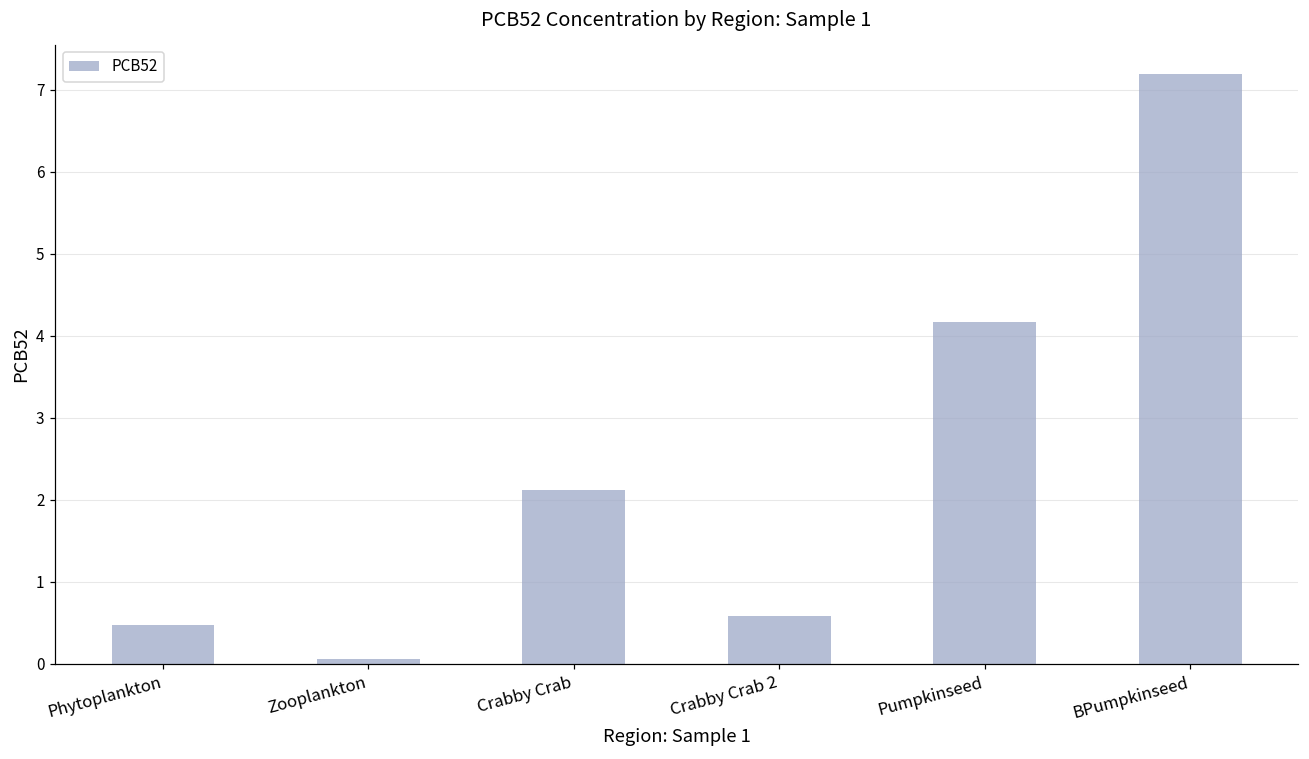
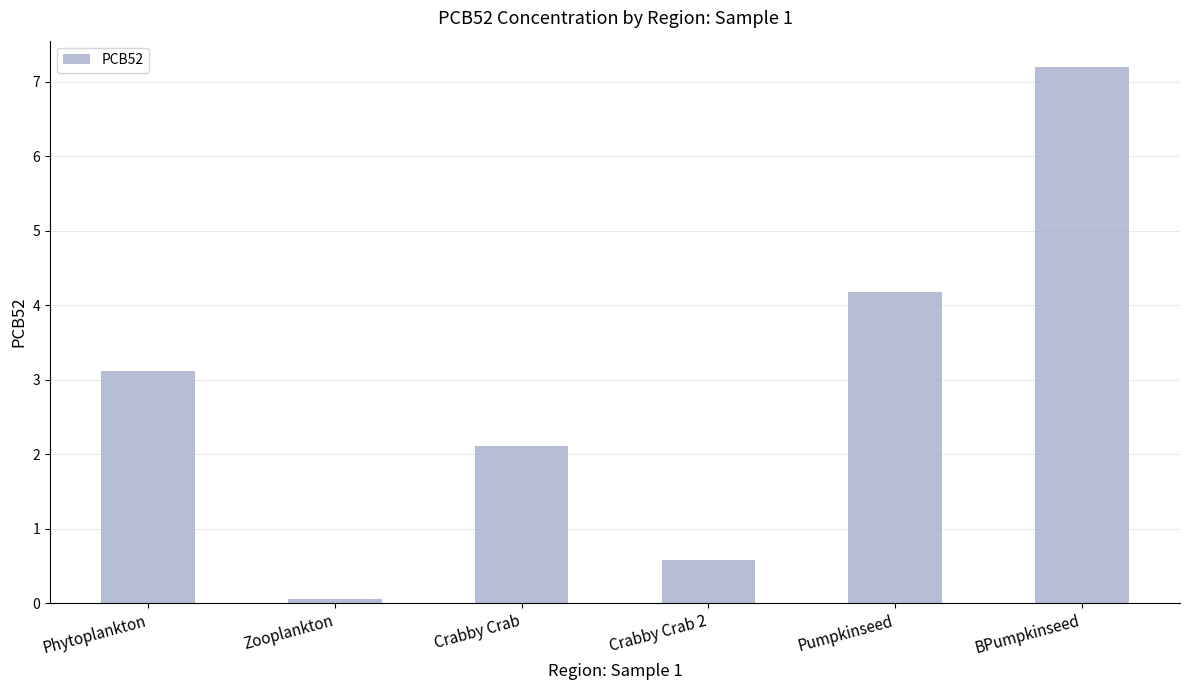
  {
-   "Phytoplankton": 0.5,
+   "Phytoplankton": 3.1,
    "Zooplankton": 0.1,
    "Crabby Crab": 2.1,
    "Crabby Crab 2": 0.6,
    "Pumpkinseed": 4.2,
    "BPumpkinseed": 7.2
  }
